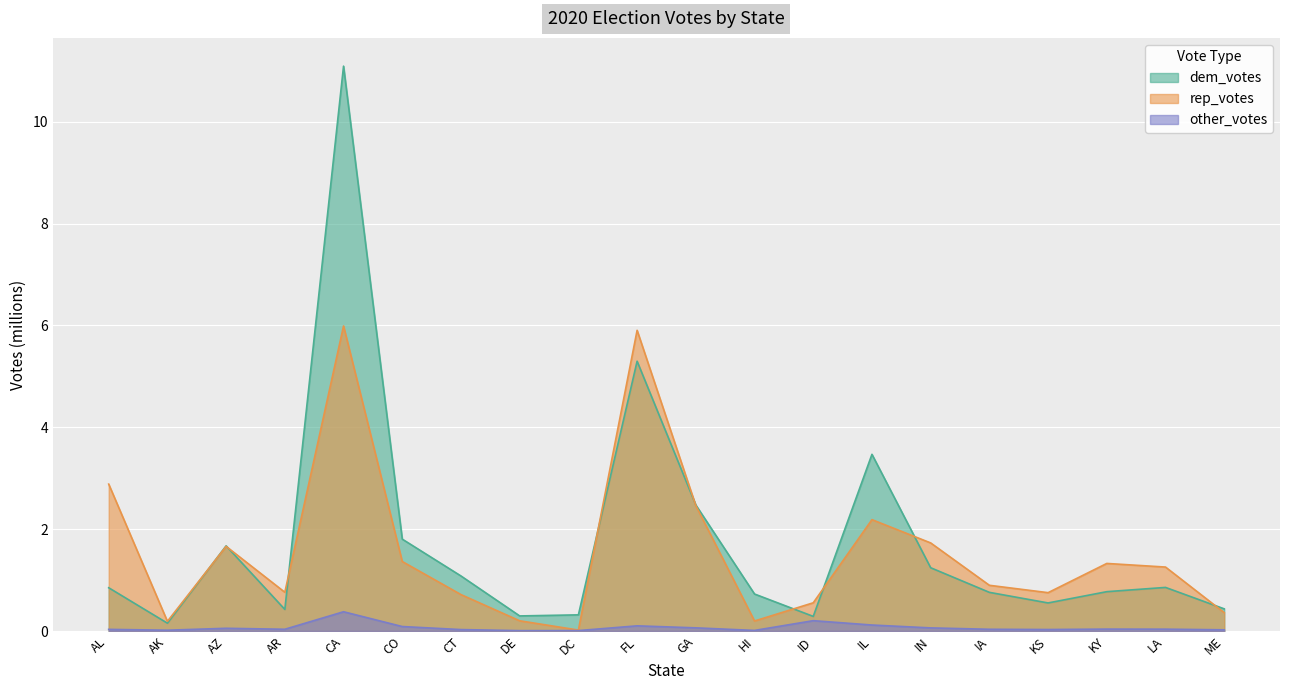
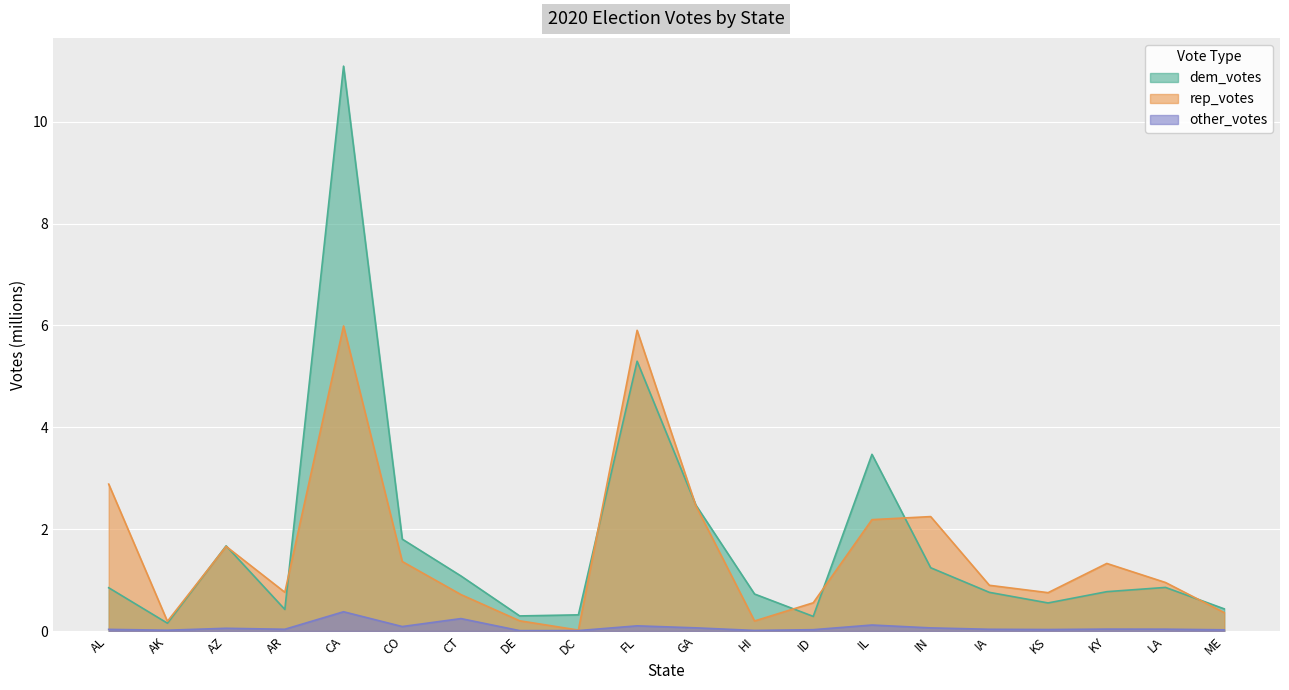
  {
    "dem_votes": {
      "AL": 0.8,
      "AR": 0.4,
      "CA": 11.1,
      "CO": 1.8,
      "CT": 1.1,
      "DE": 0.3,
      "DC": 0.3,
      "FL": 5.3,
      "HI": 0.7,
      "ID": 0.3,
      "IL": 3.5,
      "IN": 1.2,
      "IA": 0.8,
      "KS": 0.6,
      "KY": 0.8,
      "LA": 0.9,
      "ME": 0.4
    },
    "rep_votes": {
      "AL": 2.9,
      "AR": 0.8,
      "CA": 6.0,
      "CO": 1.4,
      "CT": 0.7,
      "DE": 0.2,
      "FL": 5.9,
      "HI": 0.2,
      "ID": 0.6,
      "IL": 2.2,
-     "IN": 1.7,
+     "IN": 2.2,
      "IA": 0.9,
      "KS": 0.8,
      "KY": 1.3,
-     "LA": 1.3,
+     "LA": 1.0,
      "ME": 0.4
    },
    "other_votes": {
      "AL": 0.0,
      "AK": 0.0,
      "AZ": 0.1,
      "AR": 0.0,
      "CA": 0.4,
      "CO": 0.1,
-     "CT": 0.0,
+     "CT": 0.2,
      "DE": 0.0,
      "FL": 0.1,
      "GA": 0.1,
      "HI": 0.0,
-     "ID": 0.2,
+     "ID": 0.0,
      "IL": 0.1,
      "IN": 0.1,
      "IA": 0.0,
      "KS": 0.0,
      "KY": 0.0,
      "LA": 0.0,
      "ME": 0.0
    }
  }
